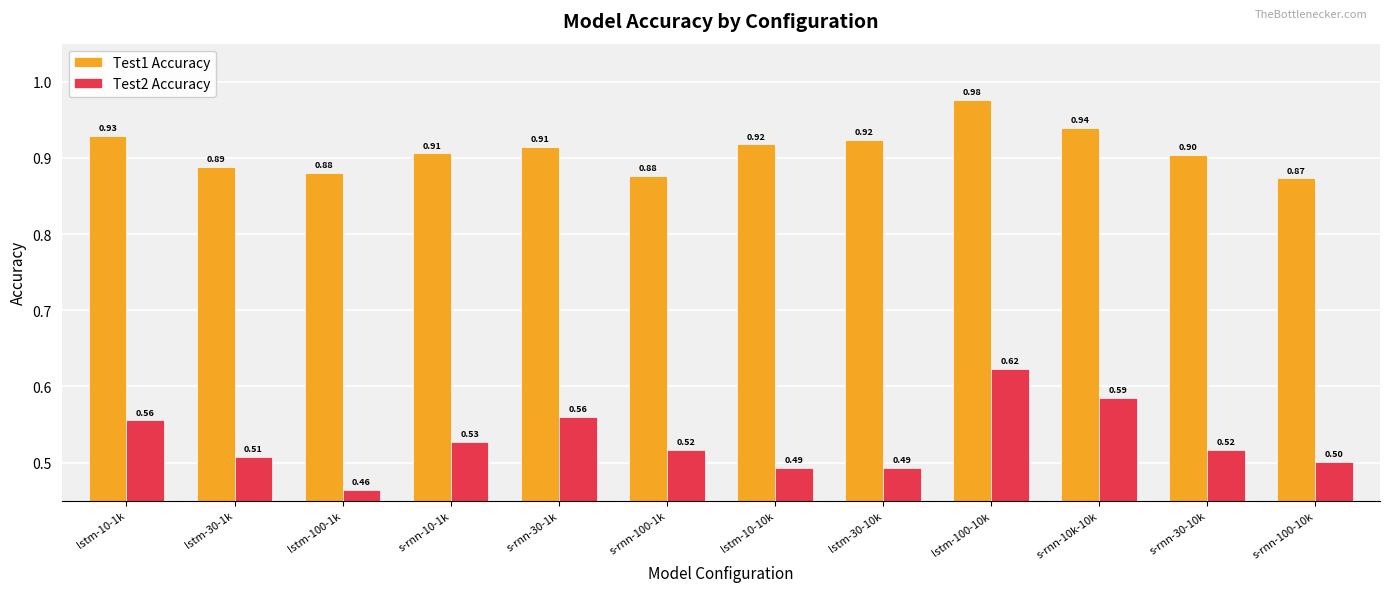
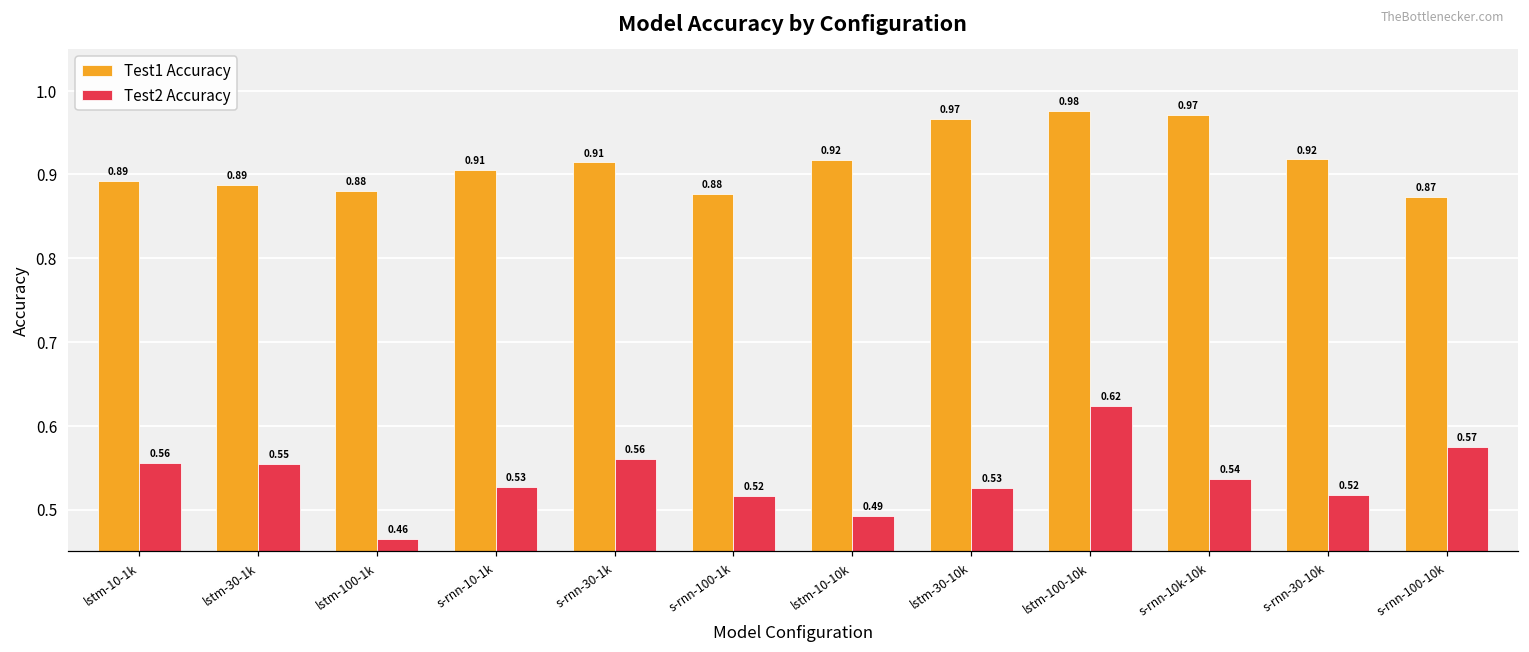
  {
    "Test1 Accuracy": {
-     "lstm-10-1k": 0.93,
+     "lstm-10-1k": 0.89,
      "lstm-30-1k": 0.89,
      "lstm-100-1k": 0.88,
      "s-rnn-10-1k": 0.91,
      "s-rnn-30-1k": 0.91,
      "s-rnn-100-1k": 0.88,
      "lstm-10-10k": 0.92,
-     "lstm-30-10k": 0.92,
+     "lstm-30-10k": 0.97,
      "lstm-100-10k": 0.98,
-     "s-rnn-10k-10k": 0.94,
-     "s-rnn-30-10k": 0.90,
+     "s-rnn-10k-10k": 0.97,
+     "s-rnn-30-10k": 0.92,
      "s-rnn-100-10k": 0.87
    },
    "Test2 Accuracy": {
      "lstm-10-1k": 0.56,
-     "lstm-30-1k": 0.51,
+     "lstm-30-1k": 0.55,
      "lstm-100-1k": 0.46,
      "s-rnn-10-1k": 0.53,
      "s-rnn-30-1k": 0.56,
      "s-rnn-100-1k": 0.52,
      "lstm-10-10k": 0.49,
-     "lstm-30-10k": 0.49,
+     "lstm-30-10k": 0.53,
      "lstm-100-10k": 0.62,
-     "s-rnn-10k-10k": 0.59,
+     "s-rnn-10k-10k": 0.54,
      "s-rnn-30-10k": 0.52,
-     "s-rnn-100-10k": 0.50
+     "s-rnn-100-10k": 0.57
    }
  }
